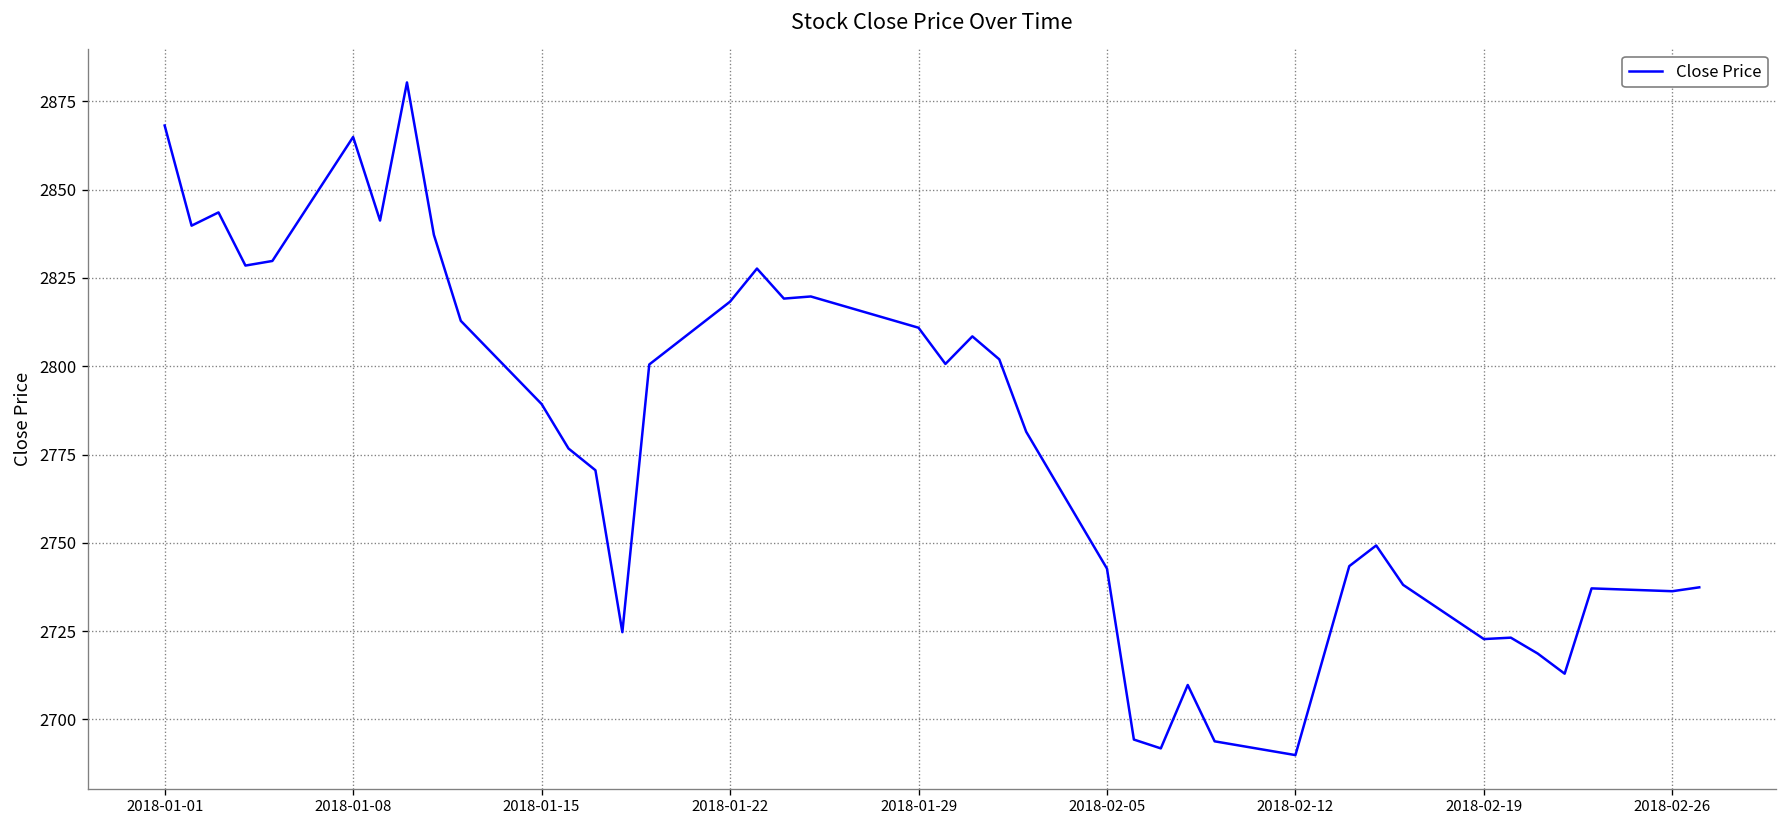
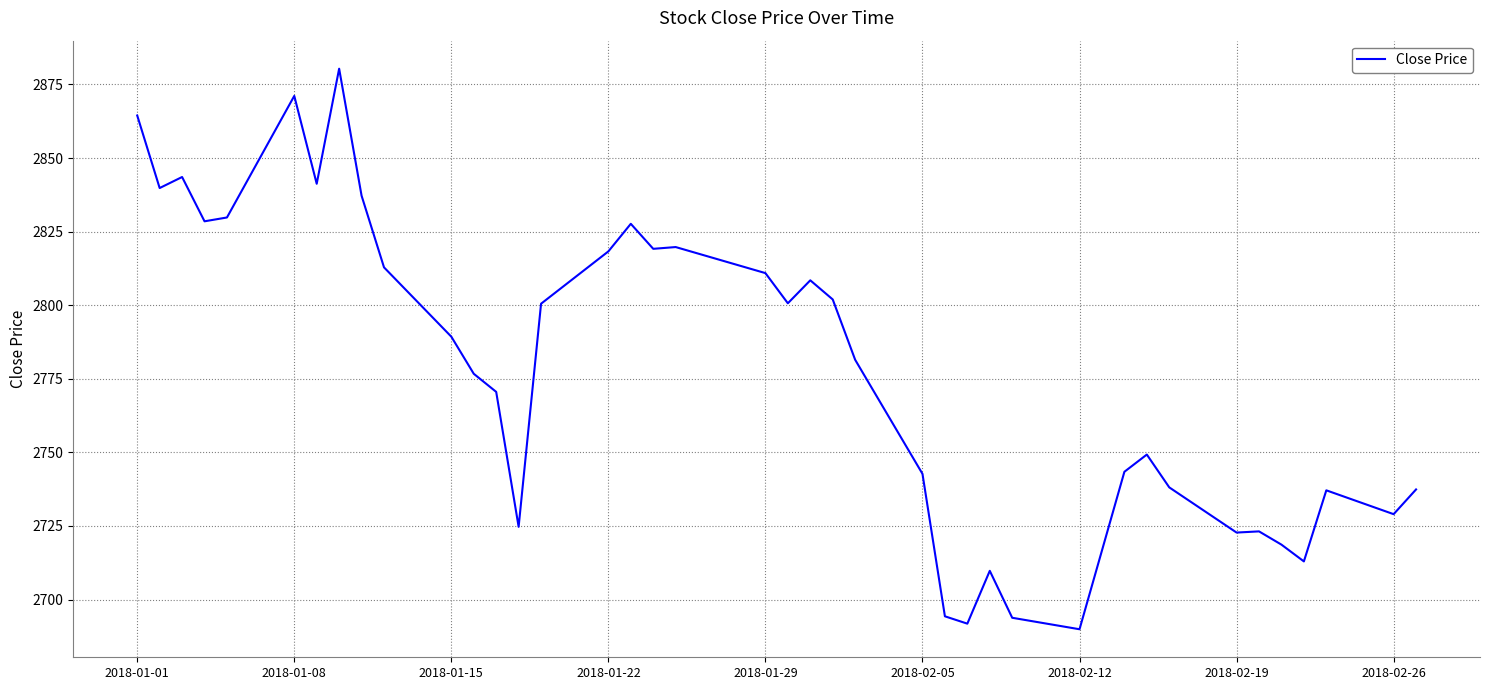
  {
-   "2018-01-01": 2868,
-   "2018-01-08": 2865,
+   "2018-01-01": 2864,
+   "2018-01-08": 2871,
    "2018-01-15": 2789,
    "2018-01-22": 2818,
    "2018-01-29": 2811,
    "2018-02-05": 2743,
    "2018-02-12": 2690,
    "2018-02-19": 2723,
-   "2018-02-26": 2736
+   "2018-02-26": 2729
  }
